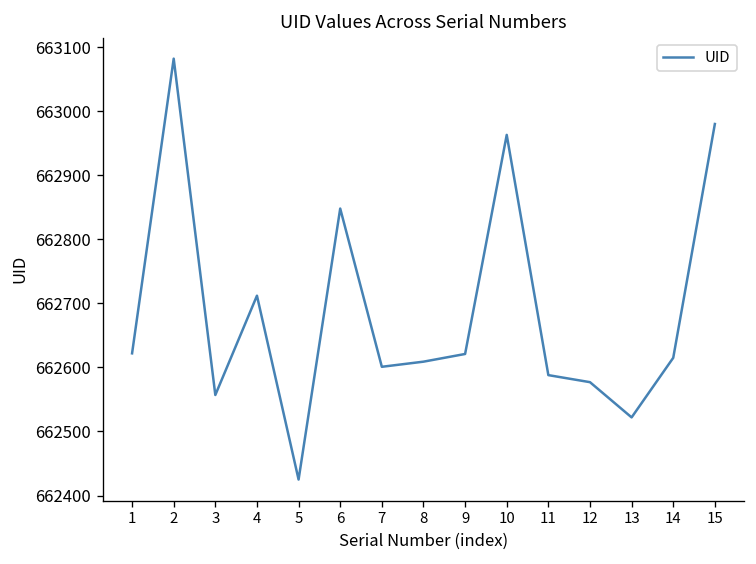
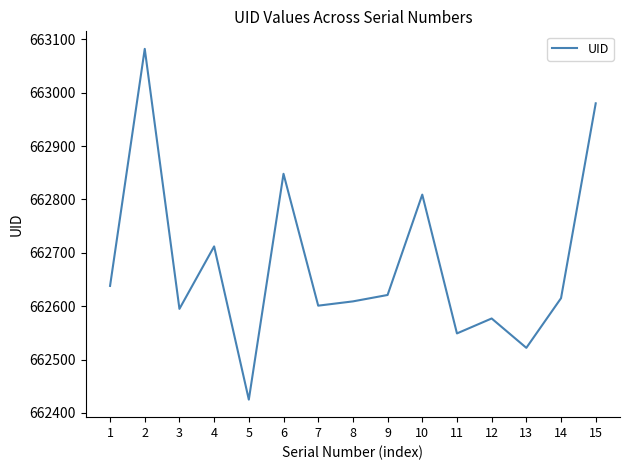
  {
-   "1": 662620,
+   "1": 662640,
    "2": 663080,
-   "3": 662560,
+   "3": 662600,
    "4": 662710,
    "5": 662430,
    "6": 662850,
    "7": 662600,
    "8": 662610,
    "9": 662620,
-   "10": 662960,
-   "11": 662590,
+   "10": 662810,
+   "11": 662550,
    "12": 662580,
    "13": 662520,
    "14": 662620,
    "15": 662980
  }
